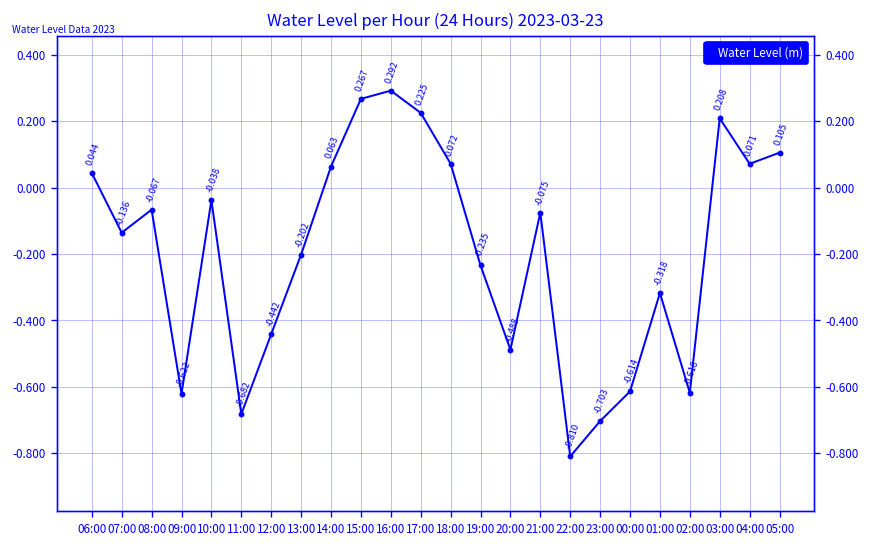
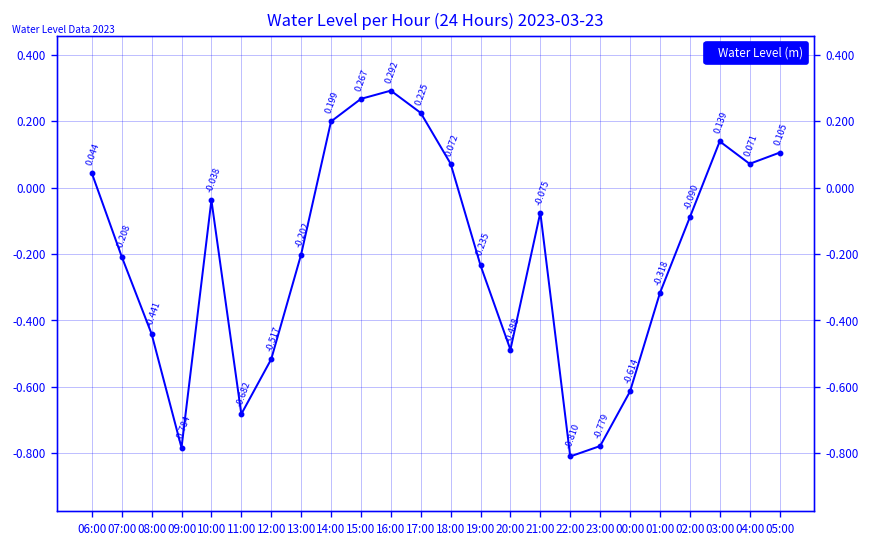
  {
    "06:00": 0.044,
-   "07:00": -0.136,
-   "08:00": -0.067,
-   "09:00": -0.622,
+   "07:00": -0.208,
+   "08:00": -0.441,
+   "09:00": -0.784,
    "10:00": -0.038,
    "11:00": -0.682,
-   "12:00": -0.442,
+   "12:00": -0.517,
    "13:00": -0.202,
-   "14:00": 0.063,
+   "14:00": 0.199,
    "15:00": 0.267,
    "16:00": 0.292,
    "17:00": 0.225,
    "18:00": 0.072,
    "19:00": -0.235,
    "20:00": -0.488,
    "21:00": -0.075,
    "22:00": -0.810,
-   "23:00": -0.703,
+   "23:00": -0.779,
    "00:00": -0.614,
    "01:00": -0.318,
-   "02:00": -0.618,
-   "03:00": 0.208,
+   "02:00": -0.090,
+   "03:00": 0.139,
    "04:00": 0.071,
    "05:00": 0.105
  }
